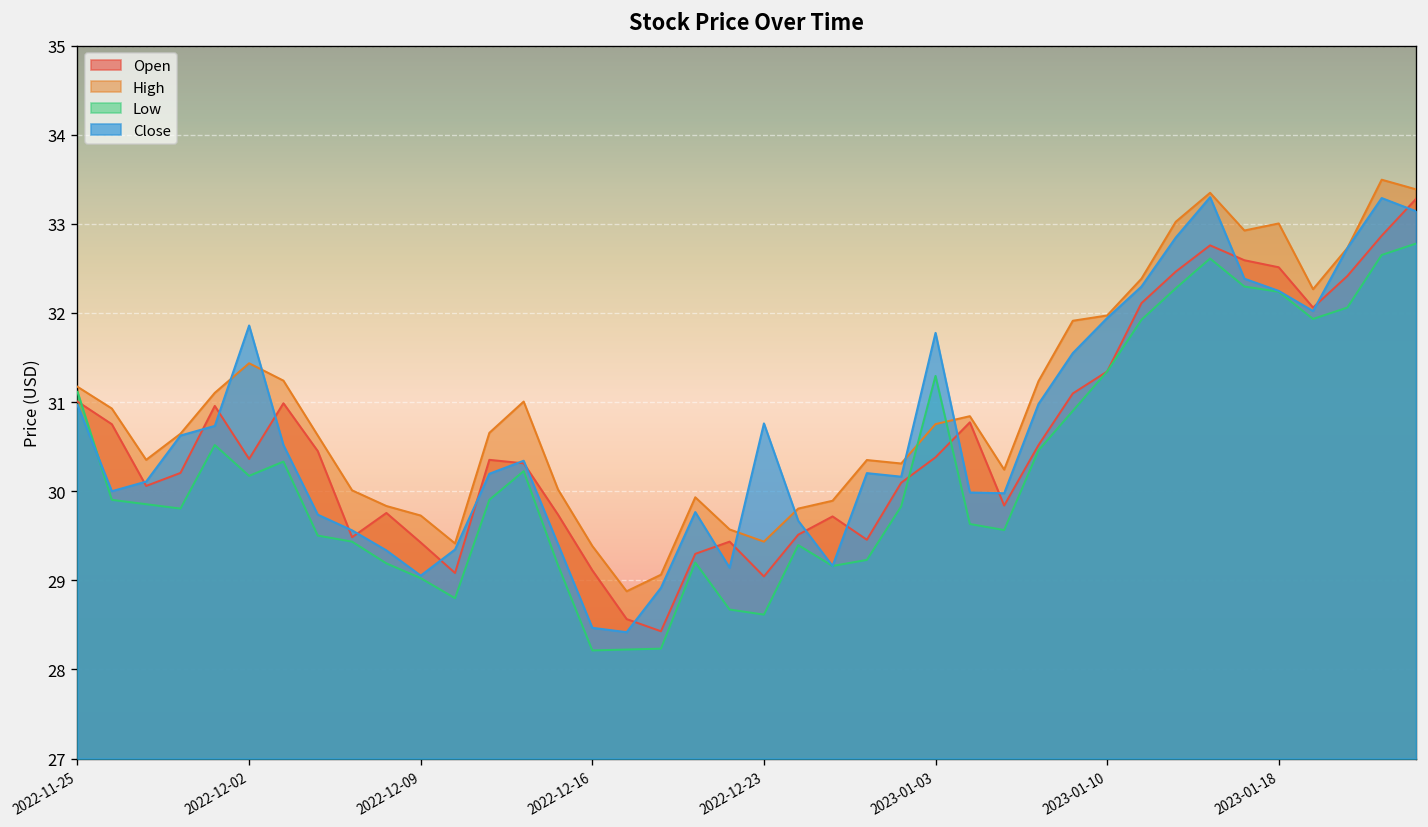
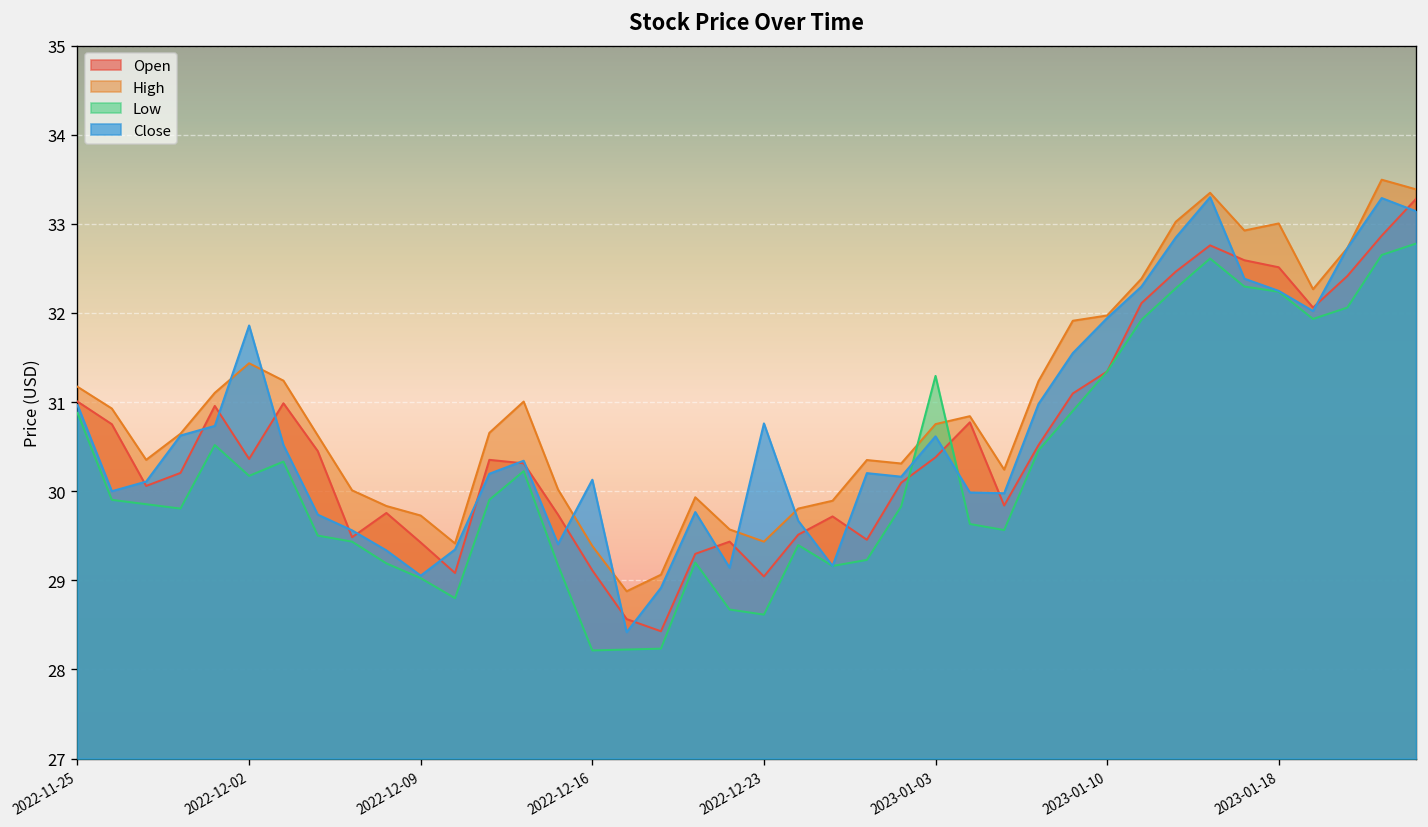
  {
    "Low": {
-     "2022-11-25": 31.1,
+     "2022-11-25": 30.9,
      "2022-12-02": 30.2,
      "2022-12-16": 28.2,
      "2022-12-23": 28.6,
      "2023-01-03": 31.3
    },
    "Close": {
      "2022-11-25": 31.0,
      "2022-12-02": 31.9,
-     "2022-12-16": 28.5,
+     "2022-12-16": 30.1,
      "2022-12-23": 30.8,
-     "2023-01-03": 31.8
+     "2023-01-03": 30.6
    }
  }
